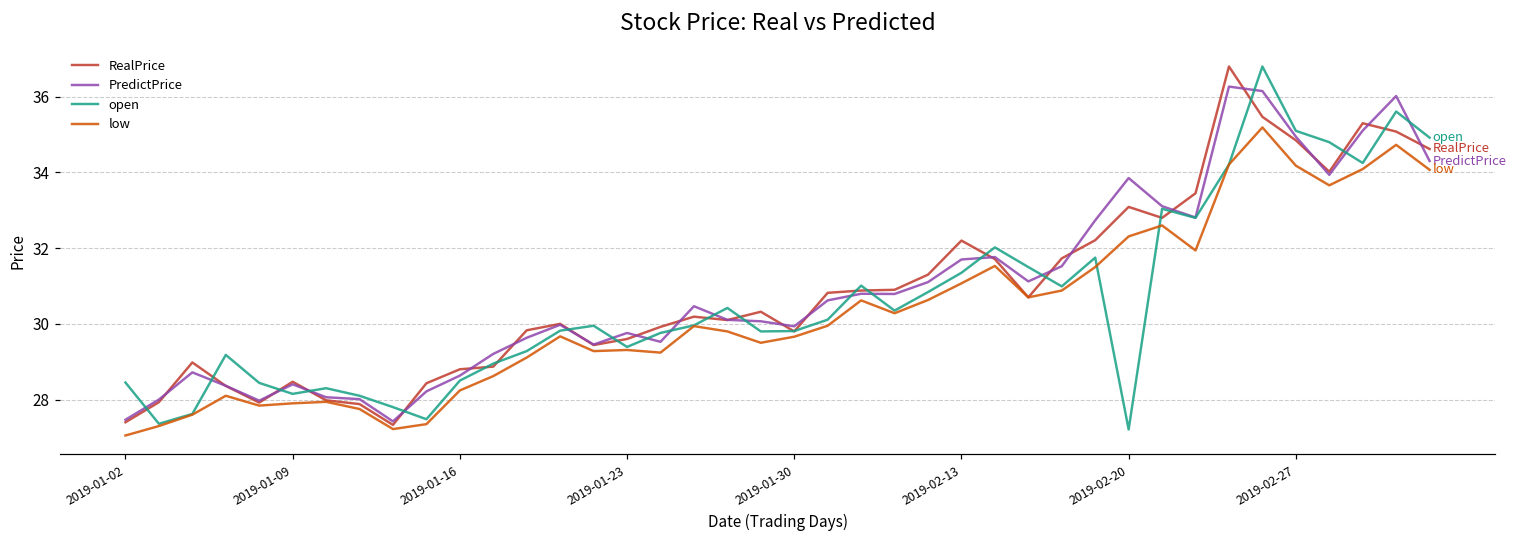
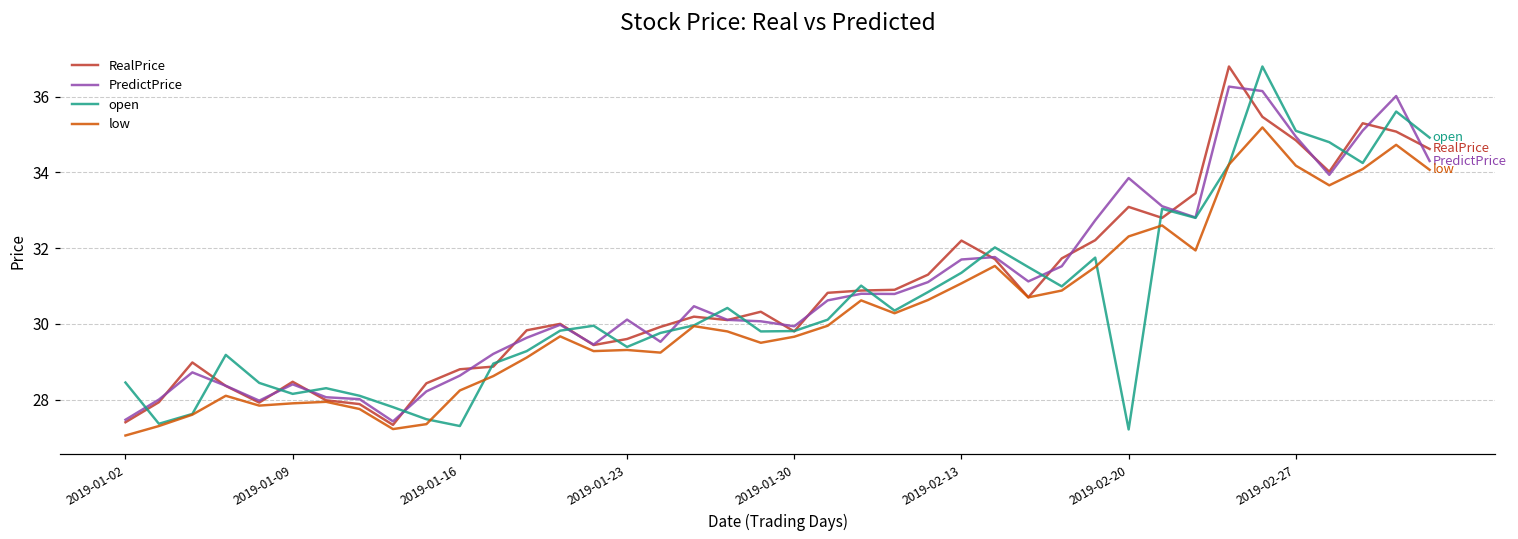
  {
    "PredictPrice": {
      "2019-01-16": 28.6,
-     "2019-01-23": 29.8,
+     "2019-01-23": 30.1,
      "2019-01-30": 29.9,
      "2019-02-13": 31.7,
      "2019-02-20": 33.9,
      "2019-02-27": 34.9
    },
    "open": {
      "2019-01-02": 28.5,
      "2019-01-09": 28.2,
-     "2019-01-16": 28.5,
+     "2019-01-16": 27.3,
      "2019-01-23": 29.4,
      "2019-02-13": 31.4,
      "2019-02-20": 27.2,
      "2019-02-27": 35.1
    }
  }
